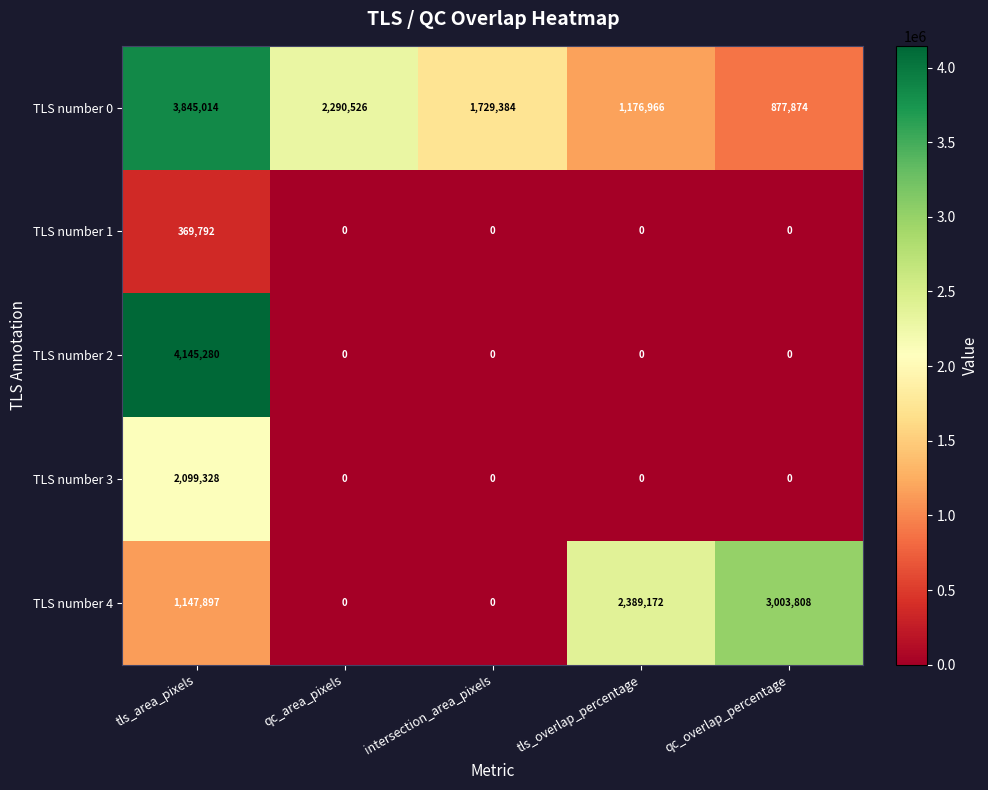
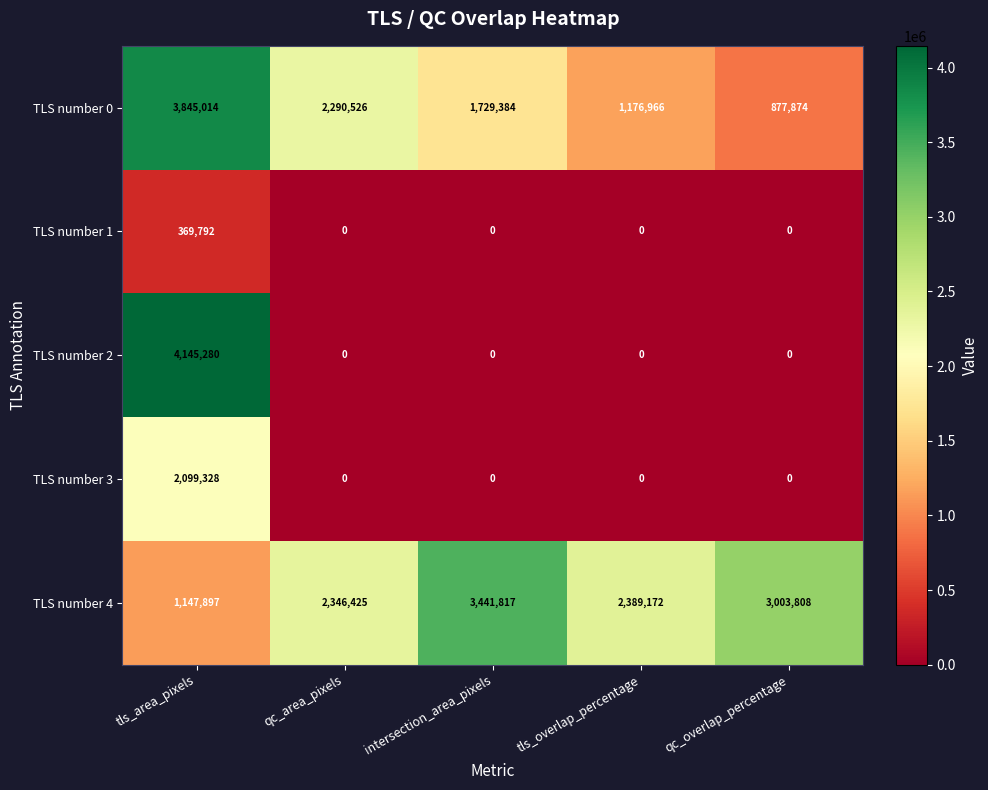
  {
    "TLS number 0": {
      "tls_area_pixels": "3,845,014",
      "qc_area_pixels": "2,290,526",
      "intersection_area_pixels": "1,729,384",
      "tls_overlap_percentage": "1,176,966",
      "qc_overlap_percentage": "877,874"
    },
    "TLS number 1": {
      "tls_area_pixels": "369,792",
      "qc_area_pixels": "0",
      "intersection_area_pixels": "0",
      "tls_overlap_percentage": "0",
      "qc_overlap_percentage": "0"
    },
    "TLS number 2": {
      "tls_area_pixels": "4,145,280",
      "qc_area_pixels": "0",
      "intersection_area_pixels": "0",
      "tls_overlap_percentage": "0",
      "qc_overlap_percentage": "0"
    },
    "TLS number 3": {
      "tls_area_pixels": "2,099,328",
      "qc_area_pixels": "0",
      "intersection_area_pixels": "0",
      "tls_overlap_percentage": "0",
      "qc_overlap_percentage": "0"
    },
    "TLS number 4": {
      "tls_area_pixels": "1,147,897",
-     "qc_area_pixels": "0",
-     "intersection_area_pixels": "0",
+     "qc_area_pixels": "2,346,425",
+     "intersection_area_pixels": "3,441,817",
      "tls_overlap_percentage": "2,389,172",
      "qc_overlap_percentage": "3,003,808"
    }
  }
